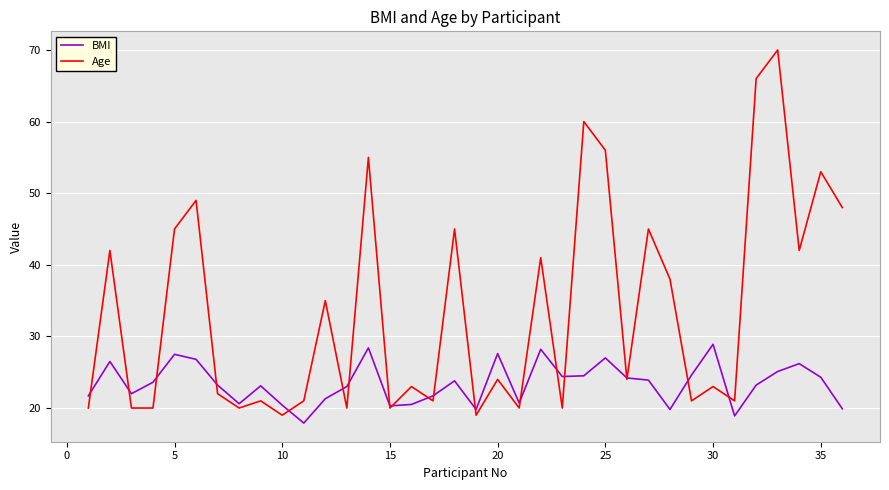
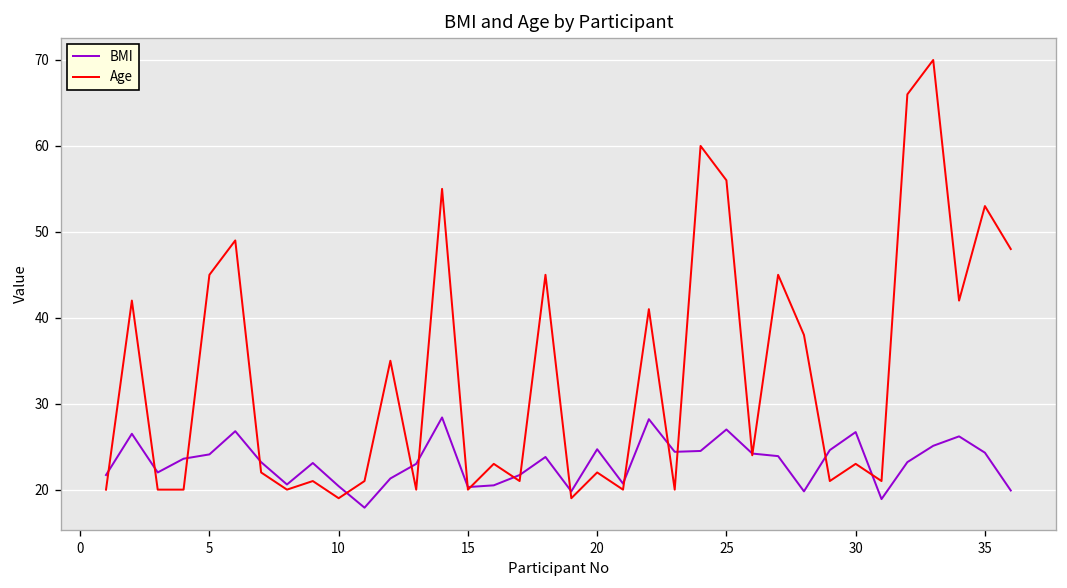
  {
    "BMI": {
-     "5": 28,
+     "5": 24,
      "10": 20,
-     "20": 28,
+     "20": 25,
      "25": 27,
-     "30": 29,
+     "30": 27,
      "35": 24
    },
    "Age": {
      "5": 45,
      "10": 19,
-     "20": 24,
+     "20": 22,
      "25": 56,
      "30": 23,
      "35": 53
    }
  }
